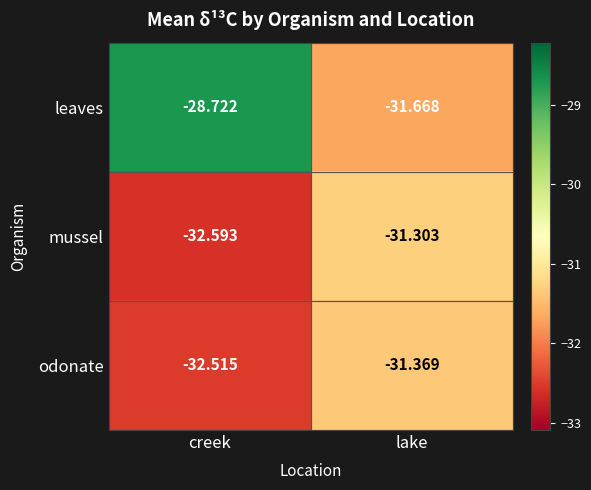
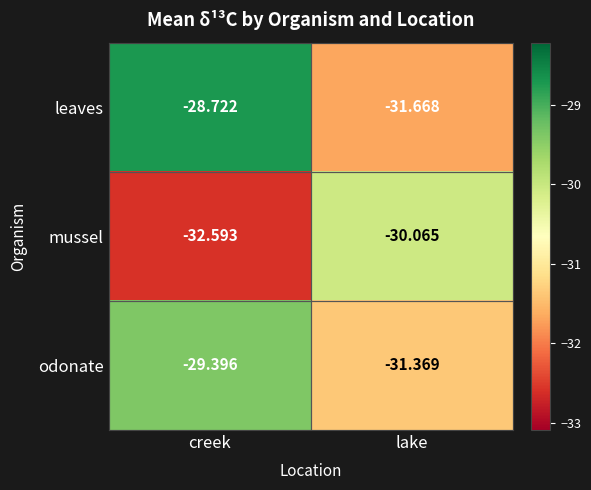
  {
    "leaves": {
      "creek": -28.722,
      "lake": -31.668
    },
    "mussel": {
      "creek": -32.593,
-     "lake": -31.303
+     "lake": -30.065
    },
    "odonate": {
-     "creek": -32.515,
+     "creek": -29.396,
      "lake": -31.369
    }
  }
